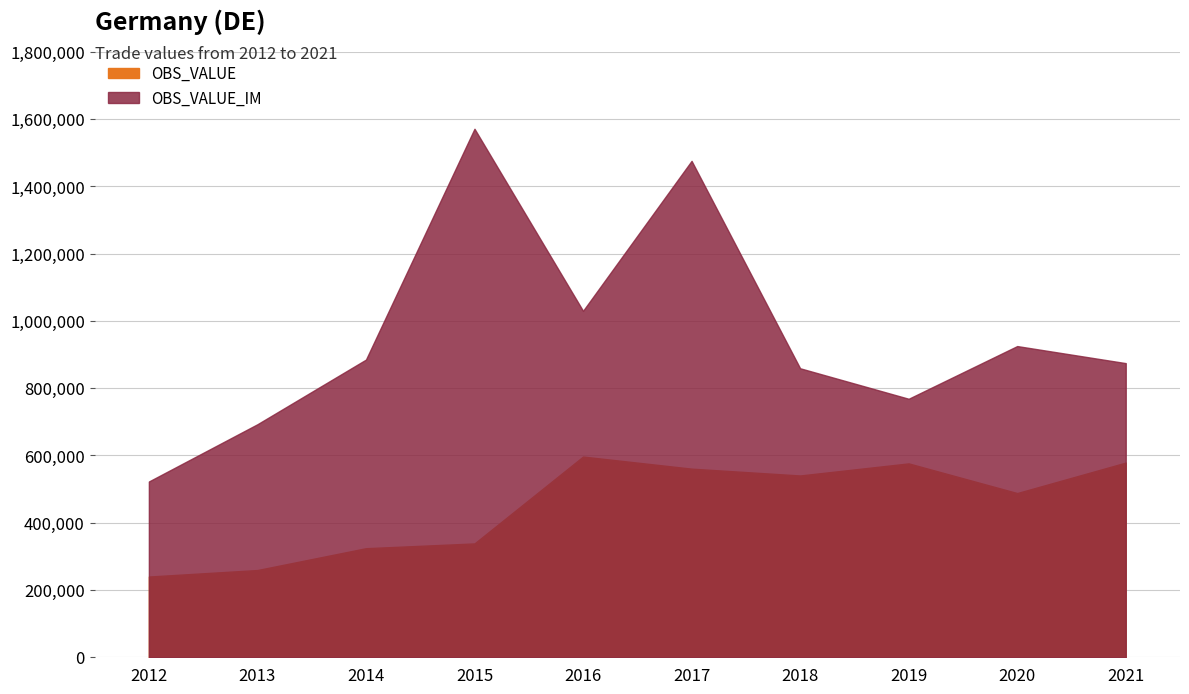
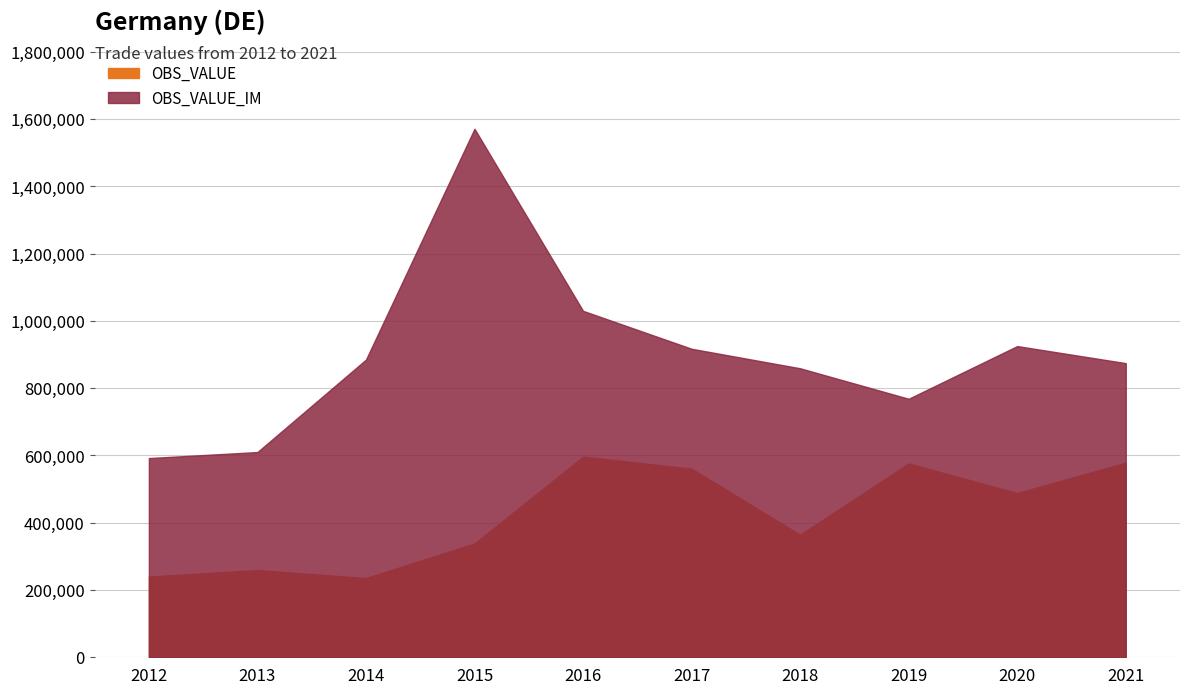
  {
    "OBS_VALUE": {
      "2012": "240,000",
      "2013": "260,000",
-     "2014": "320,000",
+     "2014": "240,000",
      "2015": "340,000",
      "2016": "600,000",
      "2017": "560,000",
-     "2018": "540,000",
+     "2018": "360,000",
      "2019": "580,000",
      "2020": "490,000",
      "2021": "580,000"
    },
    "OBS_VALUE_IM": {
-     "2012": "520,000",
-     "2013": "690,000",
+     "2012": "590,000",
+     "2013": "610,000",
      "2014": "880,000",
      "2015": "1,570,000",
      "2016": "1,030,000",
-     "2017": "1,480,000",
+     "2017": "920,000",
      "2018": "860,000",
      "2019": "770,000",
      "2020": "930,000",
      "2021": "870,000"
    }
  }
